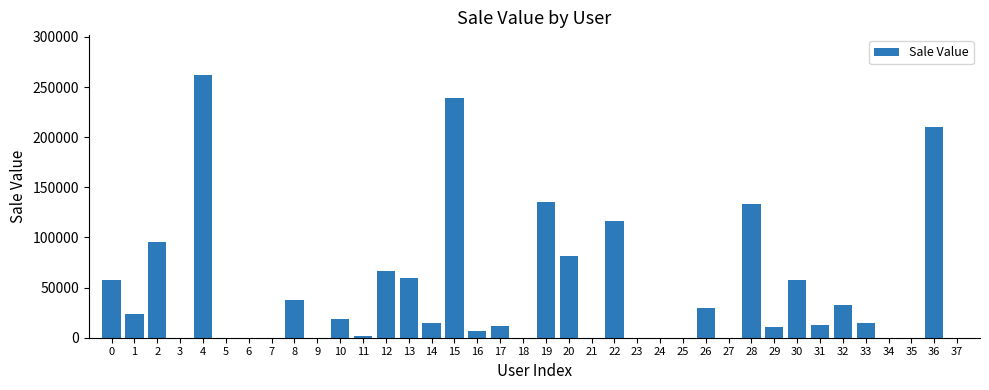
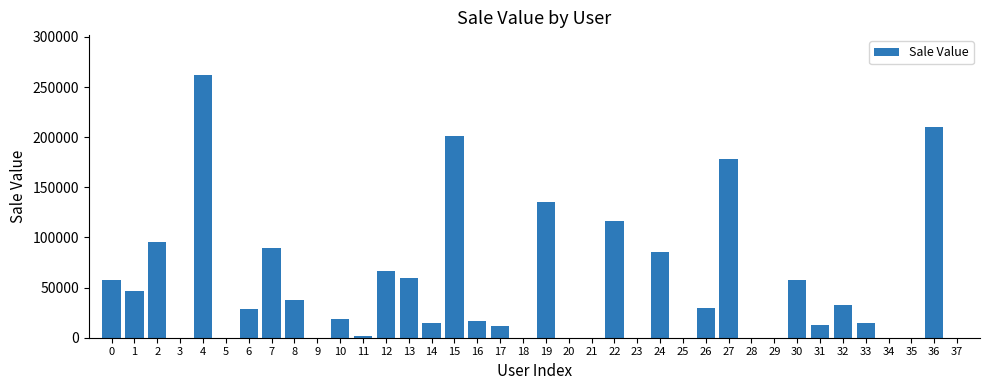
  {
    "0": 58000,
-   "1": 24000,
+   "1": 46000,
    "2": 96000,
    "3": 0,
    "4": 263000,
    "5": 0,
-   "6": 0,
-   "7": 0,
+   "6": 29000,
+   "7": 89000,
    "8": 37000,
    "9": 0,
    "10": 18000,
    "12": 67000,
    "13": 60000,
    "14": 15000,
-   "15": 239000,
-   "16": 7000,
+   "15": 201000,
+   "16": 17000,
    "17": 12000,
    "18": 0,
    "19": 135000,
-   "20": 81000,
+   "20": 0,
    "21": 0,
    "22": 117000,
    "23": 0,
-   "24": 0,
+   "24": 86000,
    "25": 0,
    "26": 30000,
-   "27": 0,
-   "28": 134000,
-   "29": 10000,
+   "27": 179000,
+   "28": 0,
+   "29": 0,
    "30": 57000,
    "31": 13000,
    "32": 32000,
    "33": 15000,
    "34": 0,
    "35": 0,
    "36": 210000,
    "37": 0
  }
